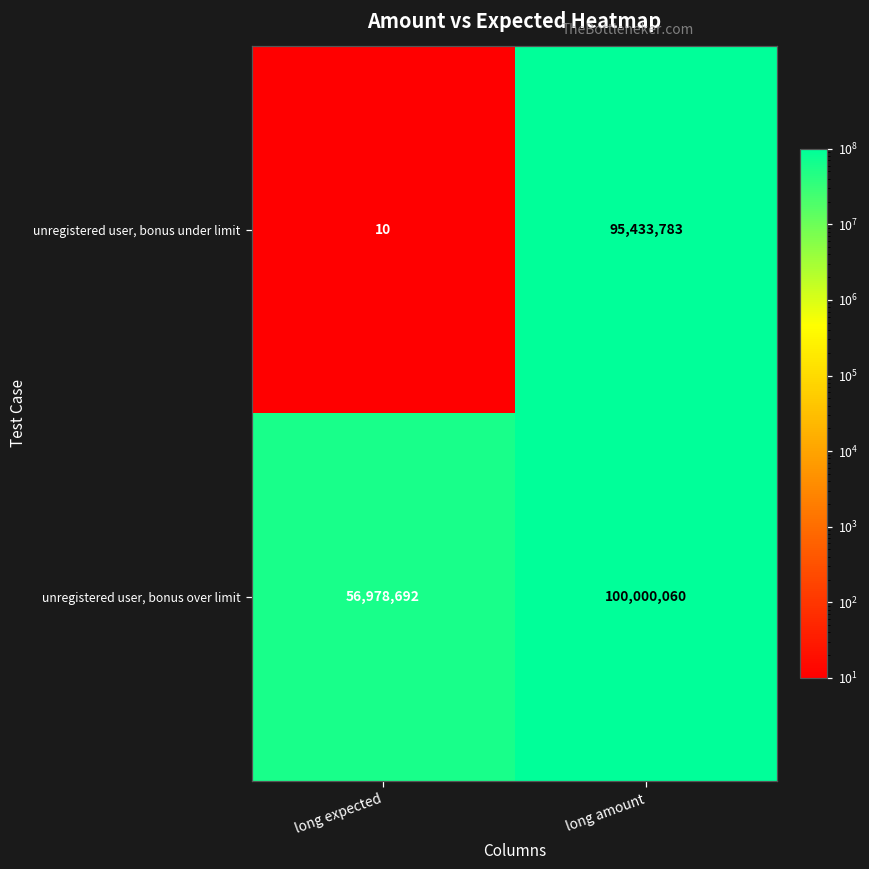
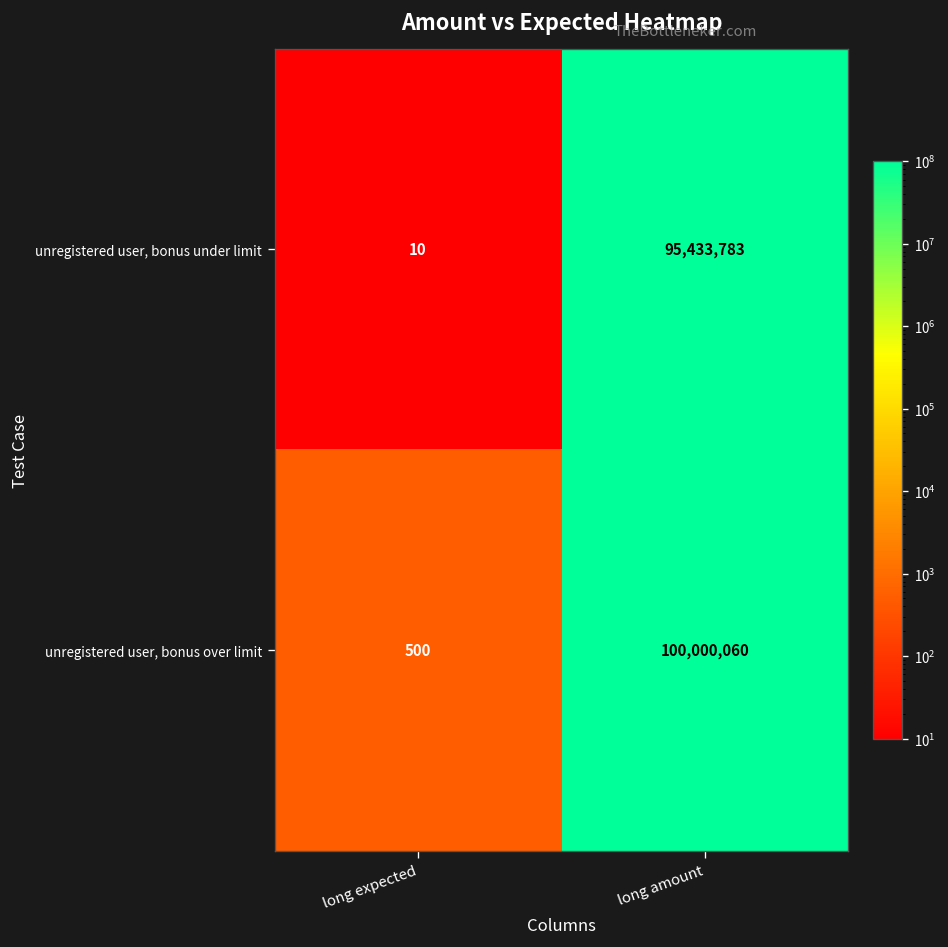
  {
    "unregistered user, bonus under limit": {
      "long expected": "10",
      "long amount": "95,433,783"
    },
    "unregistered user, bonus over limit": {
-     "long expected": "56,978,692",
+     "long expected": "500",
      "long amount": "100,000,060"
    }
  }
